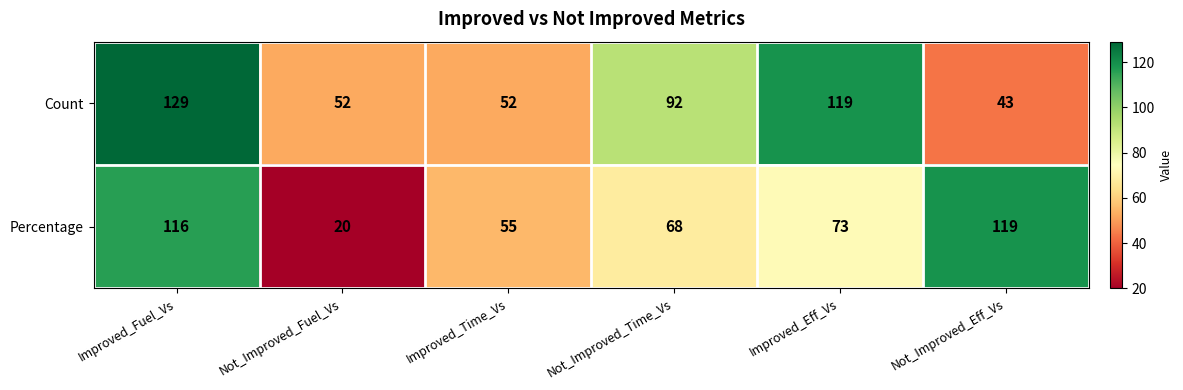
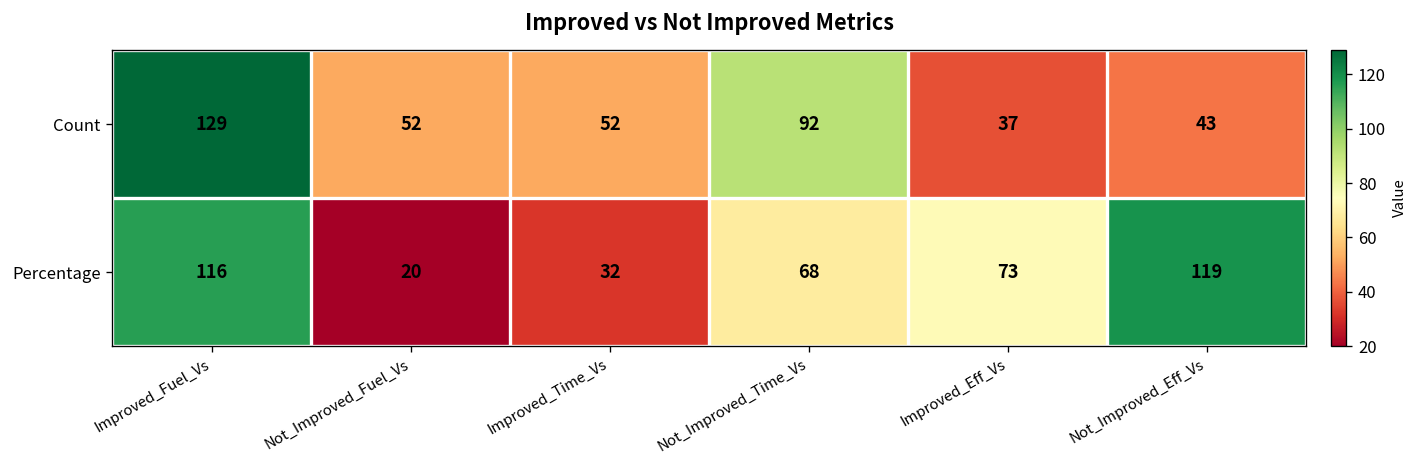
  {
    "Count": {
      "Improved_Fuel_Vs": 129,
      "Not_Improved_Fuel_Vs": 52,
      "Improved_Time_Vs": 52,
      "Not_Improved_Time_Vs": 92,
-     "Improved_Eff_Vs": 119,
+     "Improved_Eff_Vs": 37,
      "Not_Improved_Eff_Vs": 43
    },
    "Percentage": {
      "Improved_Fuel_Vs": 116,
      "Not_Improved_Fuel_Vs": 20,
-     "Improved_Time_Vs": 55,
+     "Improved_Time_Vs": 32,
      "Not_Improved_Time_Vs": 68,
      "Improved_Eff_Vs": 73,
      "Not_Improved_Eff_Vs": 119
    }
  }
